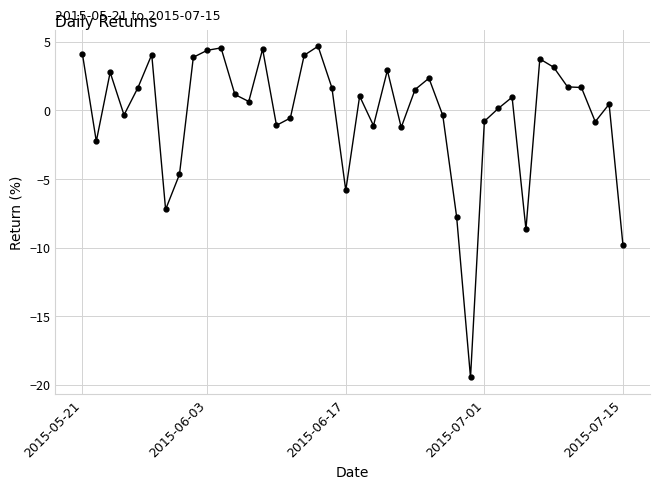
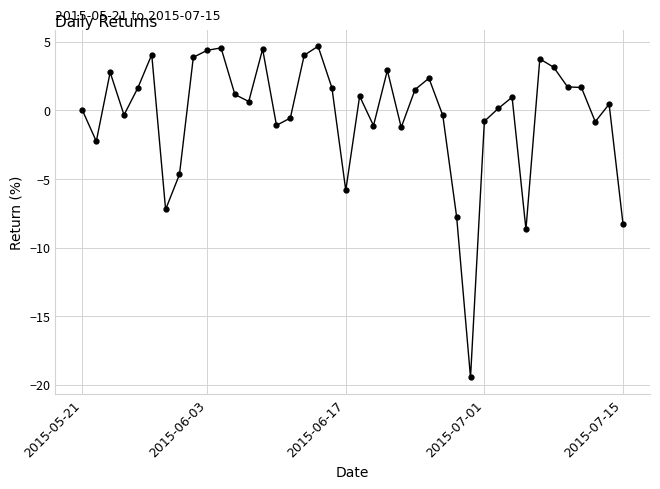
  {
-   "2015-05-21": 4.1,
+   "2015-05-21": 0.0,
    "2015-06-03": 4.4,
    "2015-06-17": -5.8,
    "2015-07-01": -0.8,
-   "2015-07-15": -9.8
+   "2015-07-15": -8.3
  }
